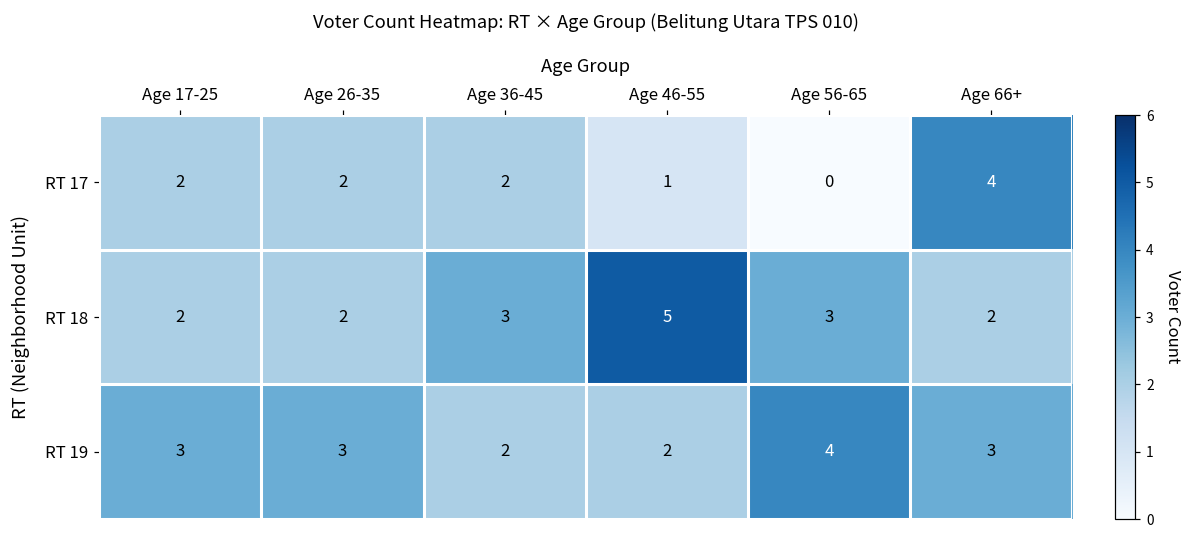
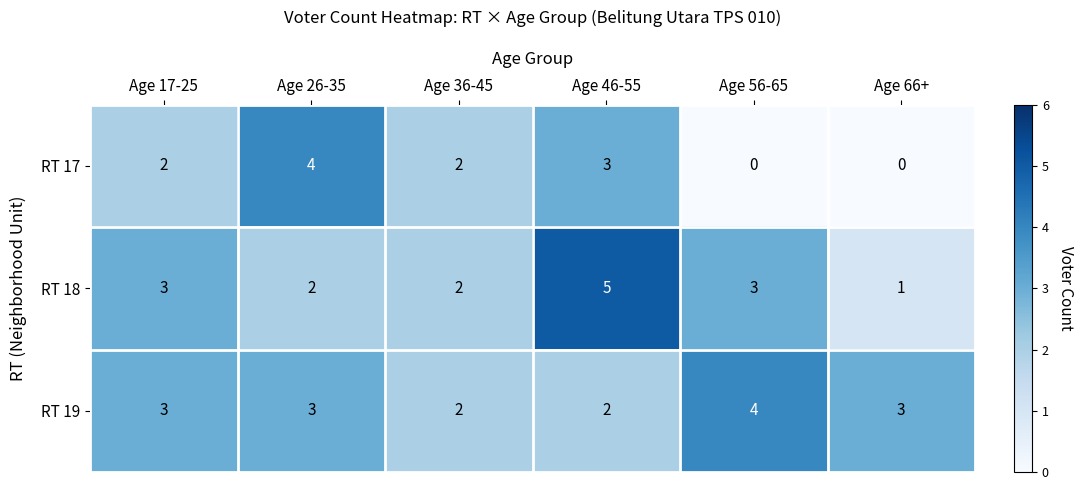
  {
    "RT 17": {
      "Age 17-25": 2,
-     "Age 26-35": 2,
+     "Age 26-35": 4,
      "Age 36-45": 2,
-     "Age 46-55": 1,
+     "Age 46-55": 3,
      "Age 56-65": 0,
-     "Age 66+": 4
+     "Age 66+": 0
    },
    "RT 18": {
-     "Age 17-25": 2,
+     "Age 17-25": 3,
      "Age 26-35": 2,
-     "Age 36-45": 3,
+     "Age 36-45": 2,
      "Age 46-55": 5,
      "Age 56-65": 3,
-     "Age 66+": 2
+     "Age 66+": 1
    },
    "RT 19": {
      "Age 17-25": 3,
      "Age 26-35": 3,
      "Age 36-45": 2,
      "Age 46-55": 2,
      "Age 56-65": 4,
      "Age 66+": 3
    }
  }
